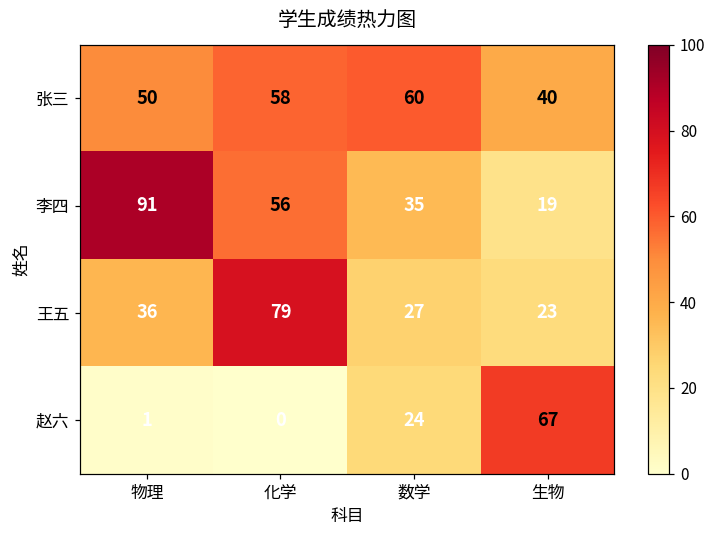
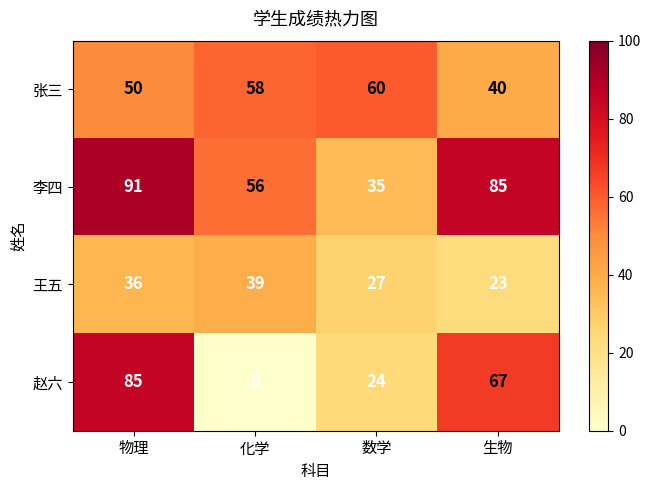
  {
    "张三": {
      "物理": 50,
      "化学": 58,
      "数学": 60,
      "生物": 40
    },
    "李四": {
      "物理": 91,
      "化学": 56,
      "数学": 35,
-     "生物": 19
+     "生物": 85
    },
    "王五": {
      "物理": 36,
-     "化学": 79,
+     "化学": 39,
      "数学": 27,
      "生物": 23
    },
    "赵六": {
-     "物理": 1,
+     "物理": 85,
      "化学": 0,
      "数学": 24,
      "生物": 67
    }
  }
